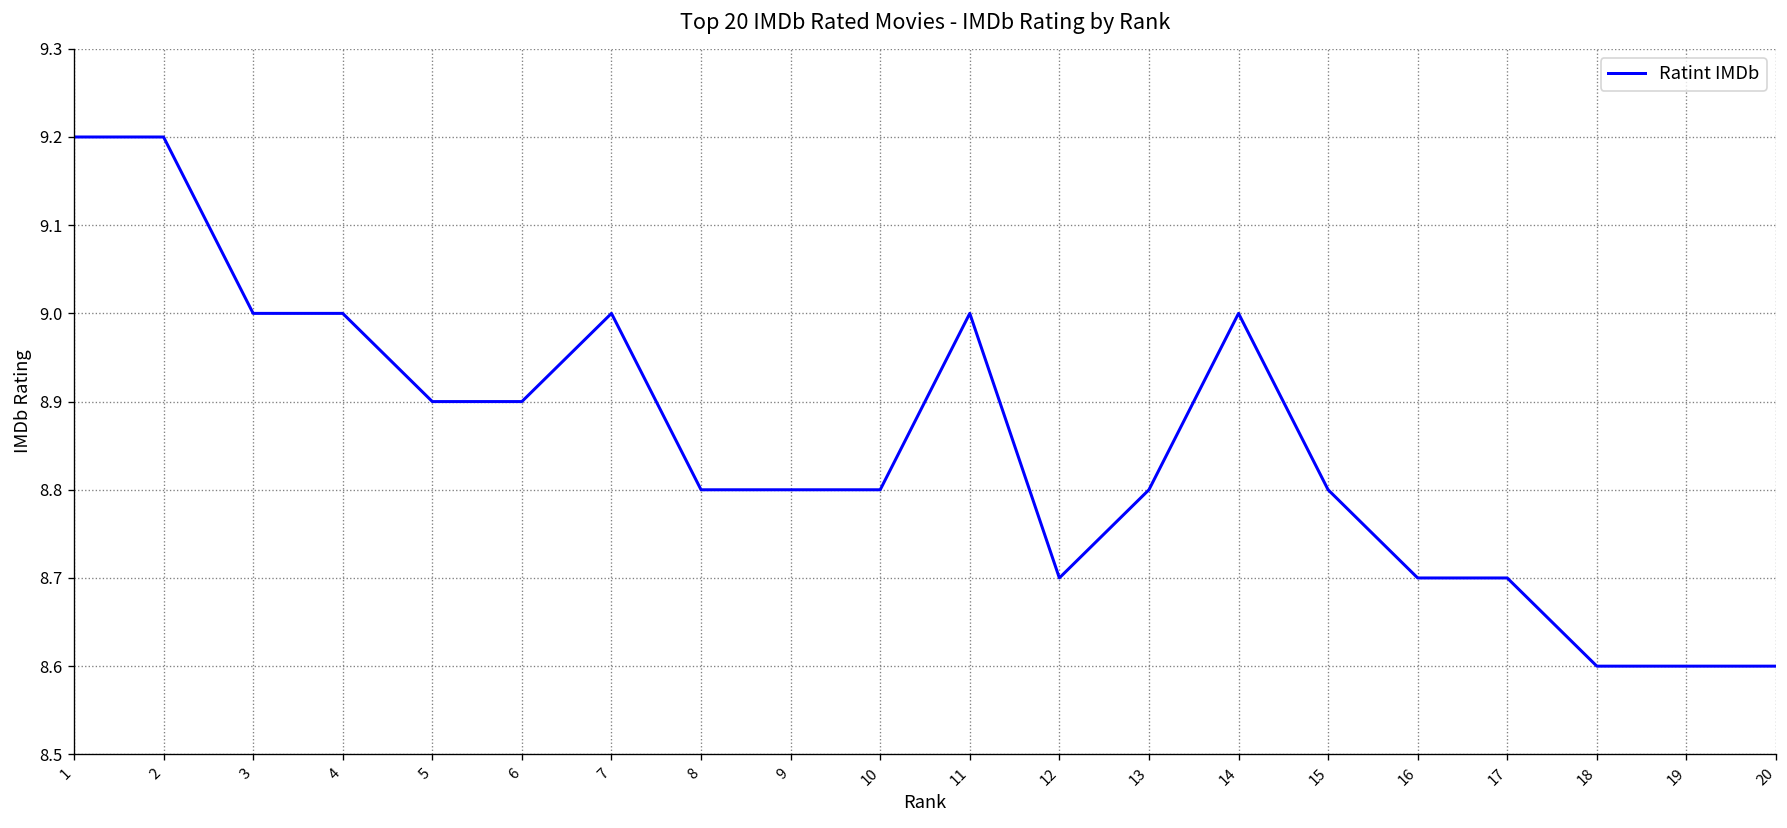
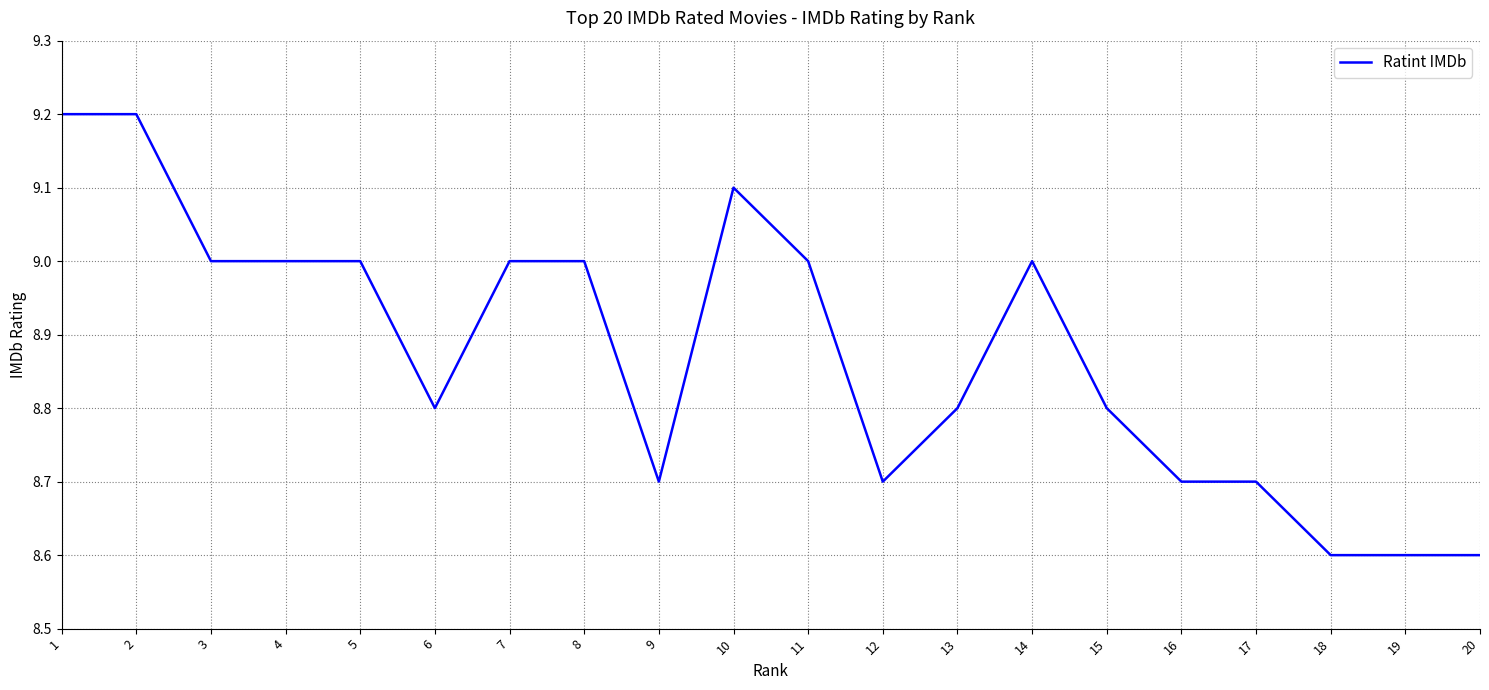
  {
    "1": 9.2,
    "2": 9.2,
    "3": 9.0,
    "4": 9.0,
-   "5": 8.9,
-   "6": 8.9,
+   "5": 9.0,
+   "6": 8.8,
    "7": 9.0,
-   "8": 8.8,
-   "9": 8.8,
-   "10": 8.8,
+   "8": 9.0,
+   "9": 8.7,
+   "10": 9.1,
    "11": 9.0,
    "12": 8.7,
    "13": 8.8,
    "14": 9.0,
    "15": 8.8,
    "16": 8.7,
    "17": 8.7,
    "18": 8.6,
    "19": 8.6,
    "20": 8.6
  }
